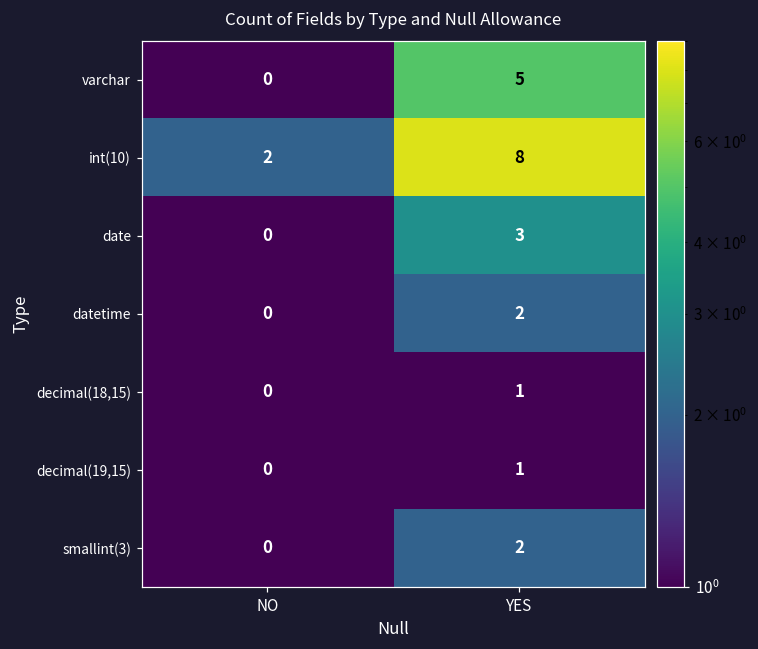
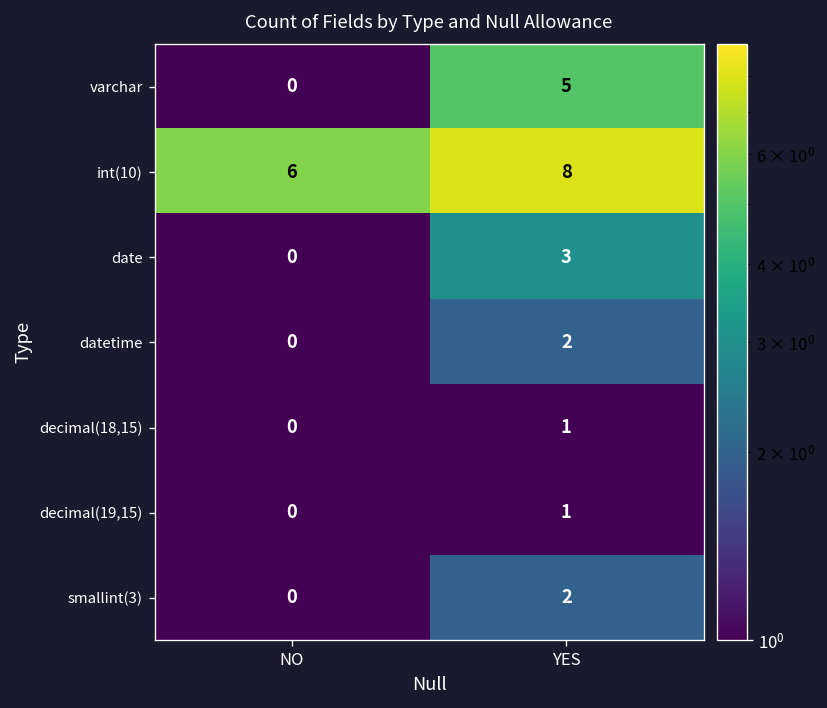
  {
    "varchar": {
      "NO": 0,
      "YES": 5
    },
    "int(10)": {
-     "NO": 2,
+     "NO": 6,
      "YES": 8
    },
    "date": {
      "NO": 0,
      "YES": 3
    },
    "datetime": {
      "NO": 0,
      "YES": 2
    },
    "decimal(18,15)": {
      "NO": 0,
      "YES": 1
    },
    "decimal(19,15)": {
      "NO": 0,
      "YES": 1
    },
    "smallint(3)": {
      "NO": 0,
      "YES": 2
    }
  }
